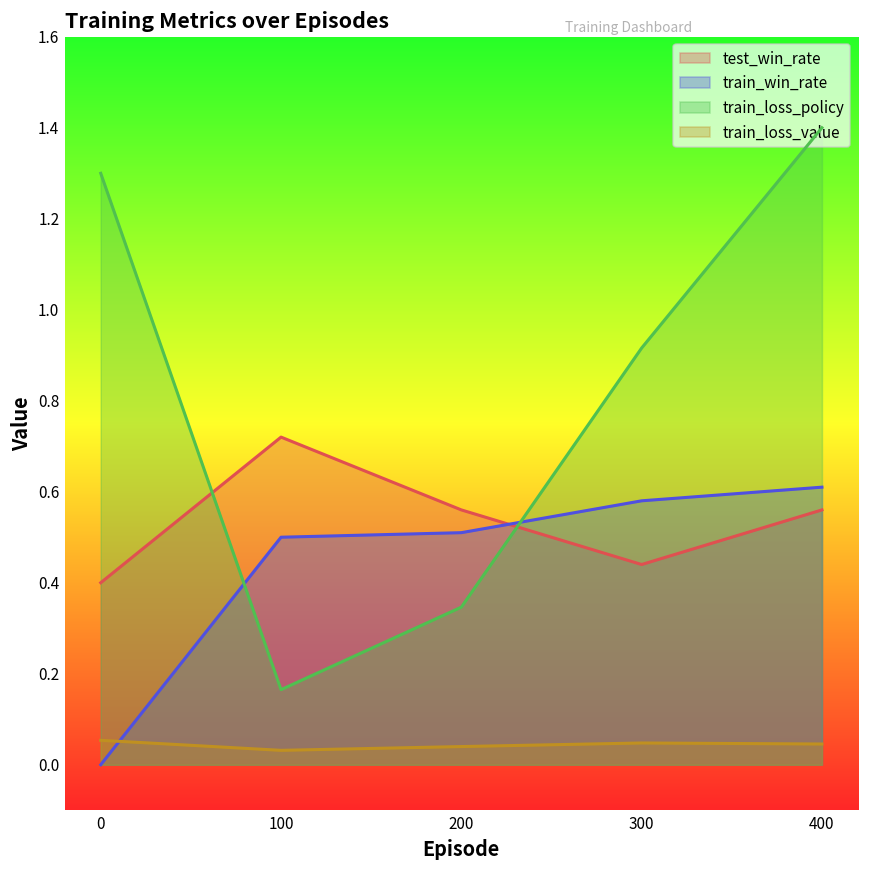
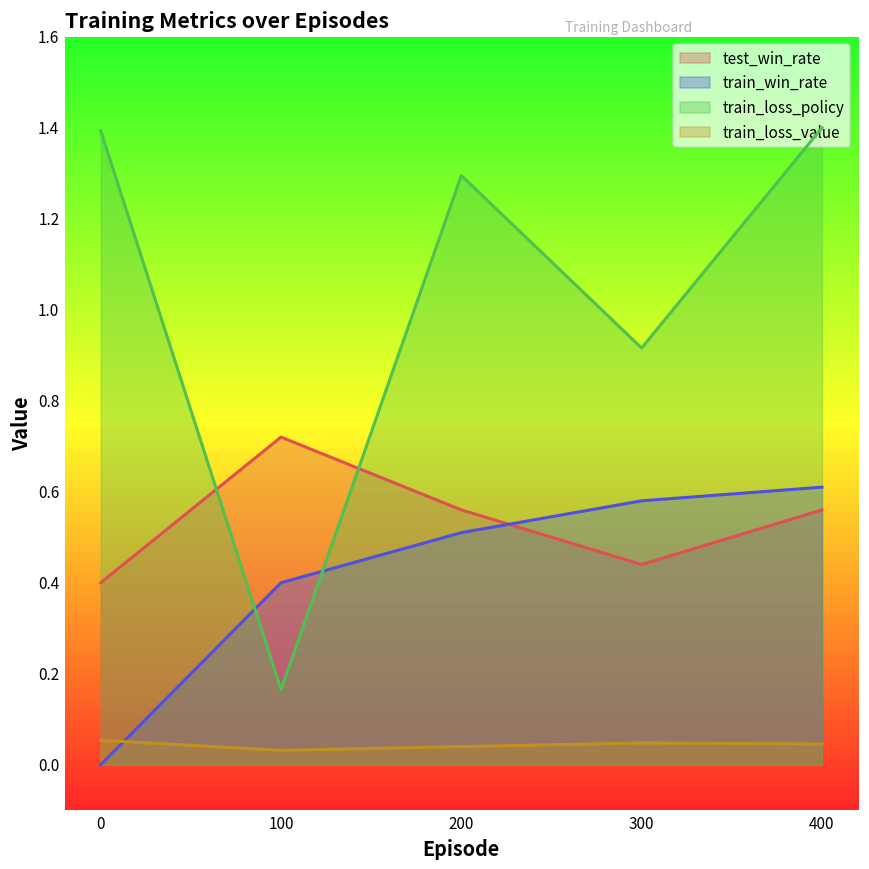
  {
    "train_win_rate": {
      "0": 0.0,
-     "100": 0.5,
+     "100": 0.4,
      "200": 0.51,
      "300": 0.58,
      "400": 0.61
    },
    "train_loss_policy": {
-     "0": 1.30,
+     "0": 1.39,
      "100": 0.17,
-     "200": 0.35,
+     "200": 1.29,
      "300": 0.92
    }
  }
